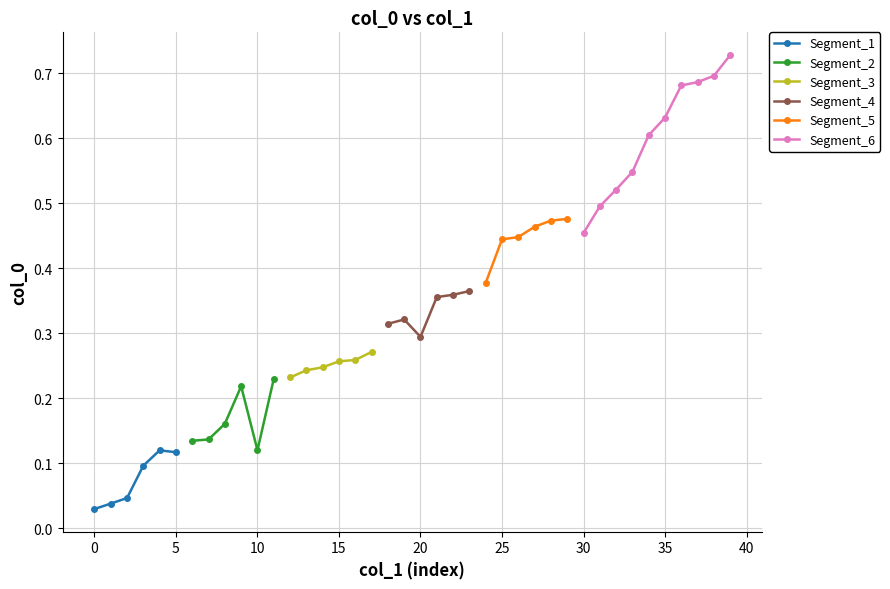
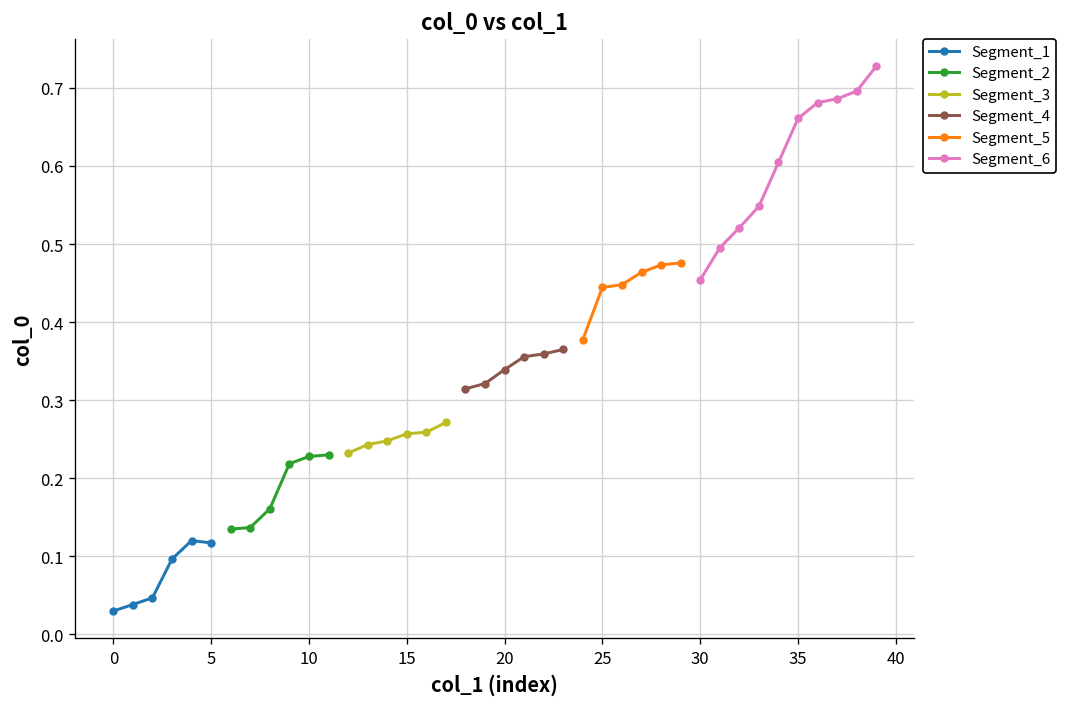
  {
    "Segment_1": {
      "0": 0.03,
      "5": 0.12
    },
    "Segment_2": {
-     "10": 0.12
+     "10": 0.23
    },
    "Segment_3": {
      "15": 0.26
    },
    "Segment_4": {
-     "20": 0.29
+     "20": 0.34
    },
    "Segment_5": {
      "25": 0.44
    },
    "Segment_6": {
      "30": 0.45,
-     "35": 0.63
+     "35": 0.66
    }
  }
